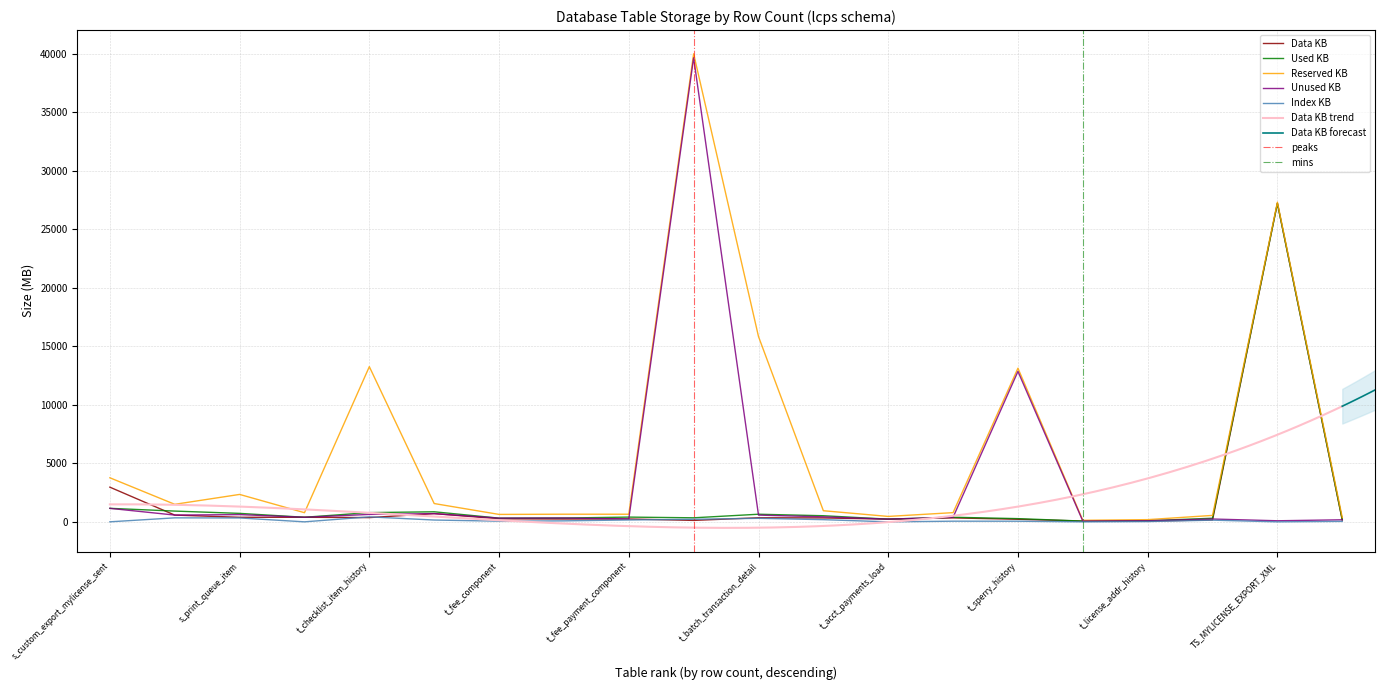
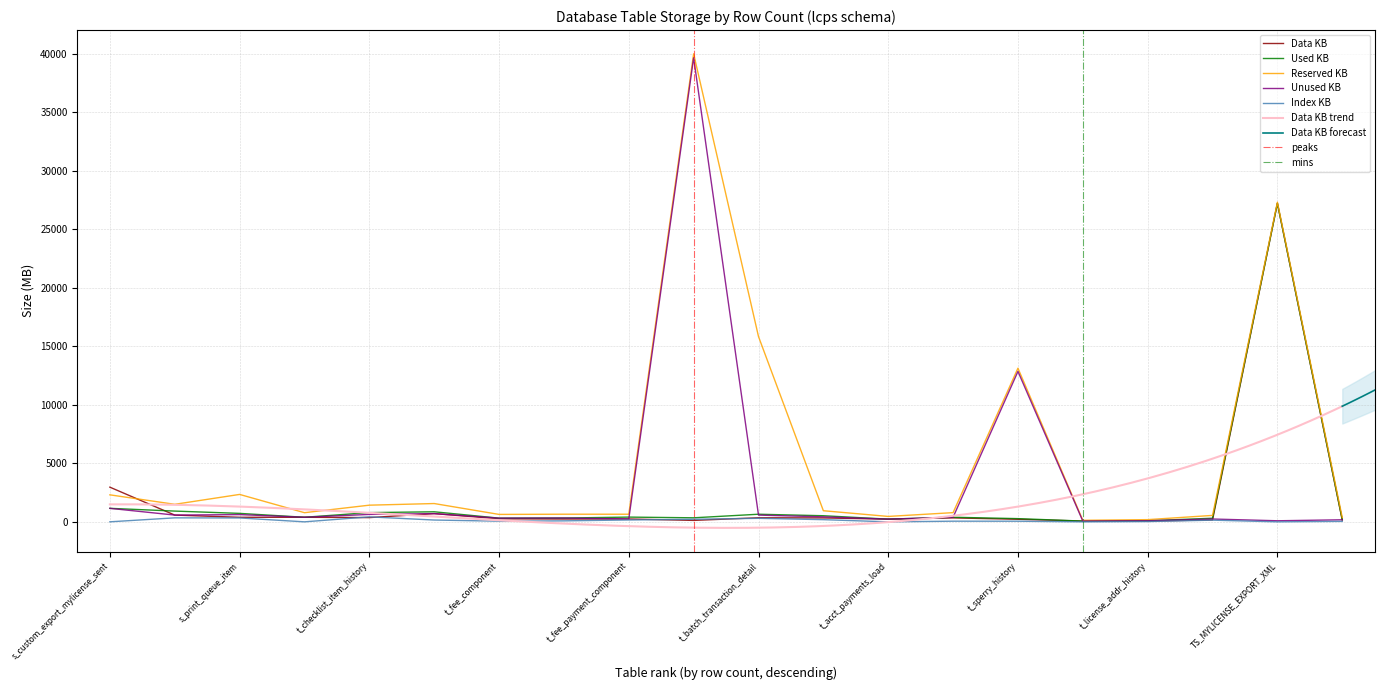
  {
    "Data KB": {
      "s_custom_export_mylicense_sent": 3000
    },
    "Reserved KB": {
-     "s_custom_export_mylicense_sent": 3800,
+     "s_custom_export_mylicense_sent": 2300,
      "s_print_queue_item": 2300,
-     "t_checklist_item_history": 13300,
+     "t_checklist_item_history": 1400,
      "t_fee_component": 600,
      "t_fee_payment_component": 700,
      "t_batch_transaction_detail": 15800,
      "t_acct_payments_load": 500,
      "t_sperry_history": 13100
    },
    "Unused KB": {
      "t_sperry_history": 12800
    },
    "Index KB": {
      "s_custom_export_mylicense_sent": 0
    },
    "Data KB trend": {
      "s_custom_export_mylicense_sent": 1500
    }
  }
